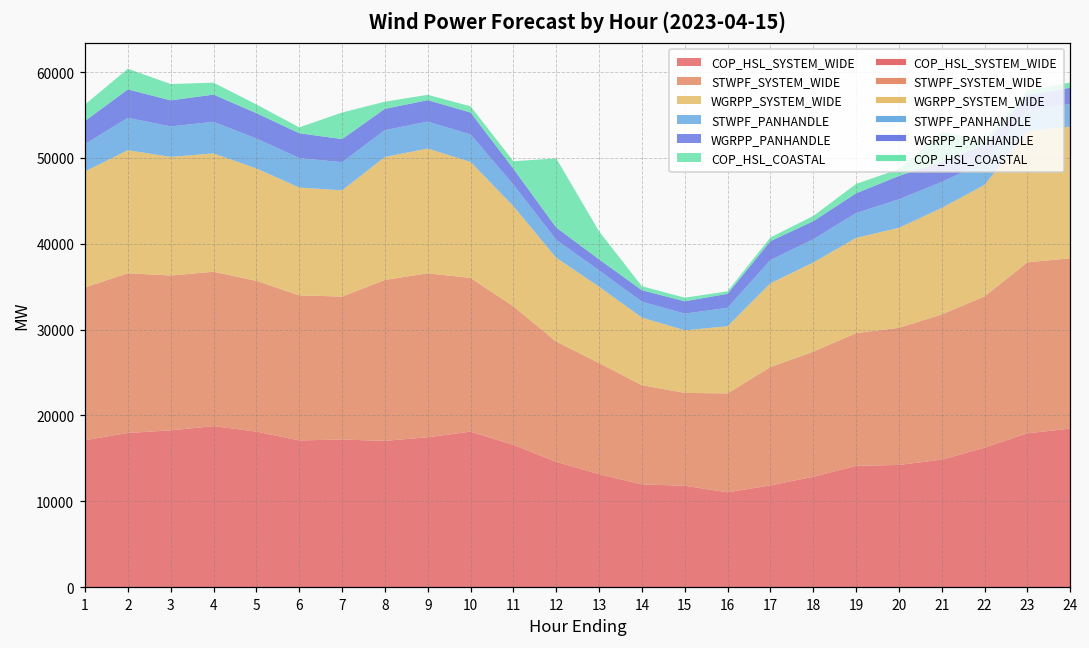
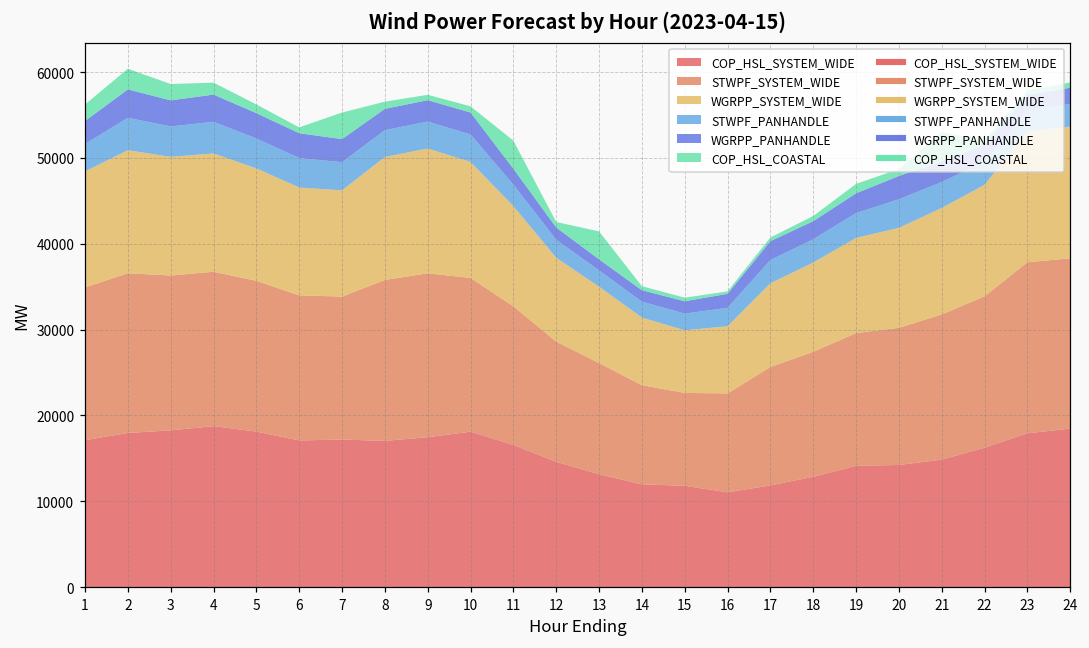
  {
    "COP_HSL_COASTAL": {
      "1": 2000,
      "2": 2000,
      "3": 2000,
      "4": 1000,
      "5": 1000,
      "6": 1000,
      "7": 3000,
      "8": 1000,
      "9": 1000,
      "10": 1000,
-     "11": 1000,
-     "12": 8000,
+     "11": 3000,
+     "12": 1000,
      "13": 3000,
      "14": 0,
      "15": 0,
      "17": 0,
      "18": 1000,
      "19": 1000,
      "20": 1000,
      "24": 1000
    }
  }
